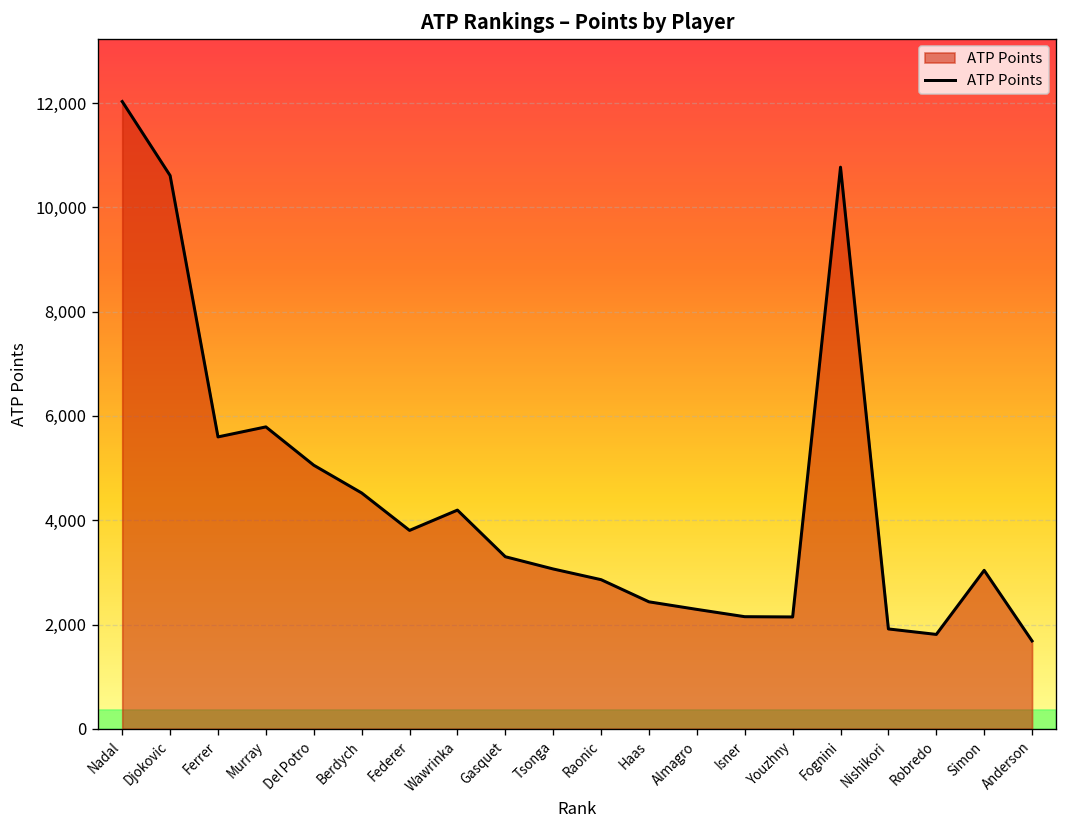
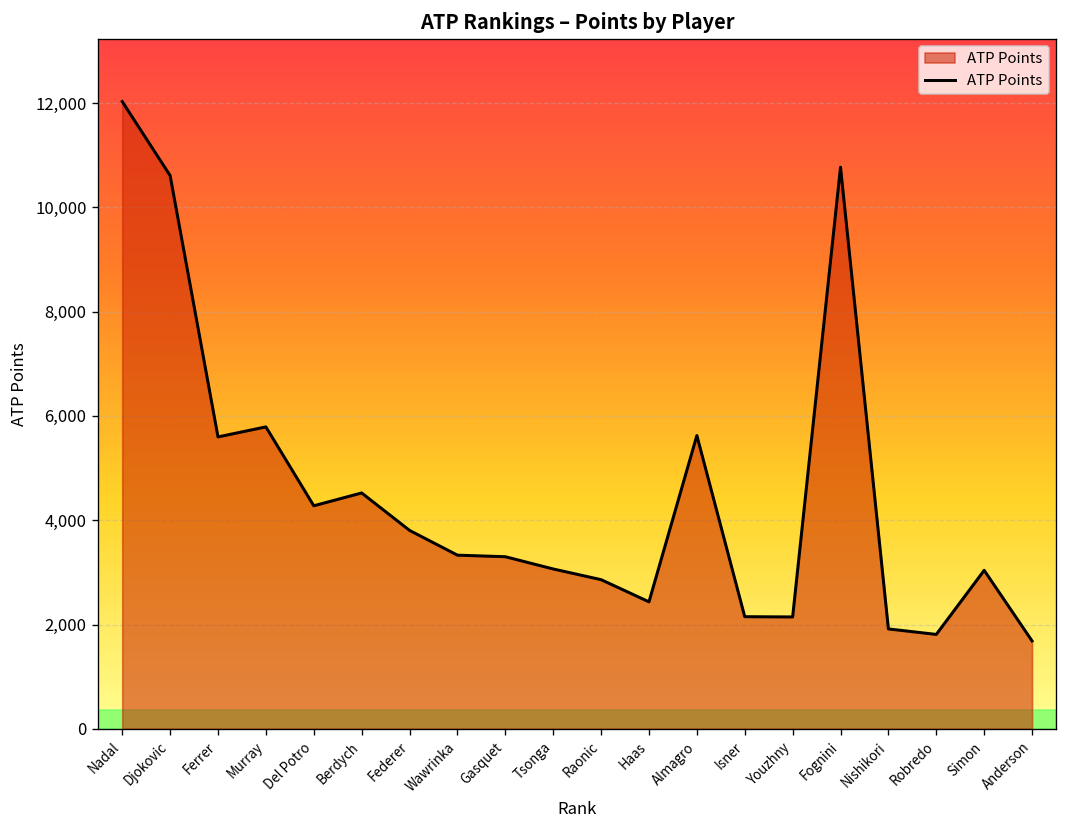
  {
    "Nadal": "12,000",
    "Djokovic": "10,600",
    "Ferrer": "5,600",
    "Murray": "5,800",
-   "Del Potro": "5,100",
+   "Del Potro": "4,300",
    "Berdych": "4,500",
    "Federer": "3,800",
-   "Wawrinka": "4,200",
+   "Wawrinka": "3,300",
    "Gasquet": "3,300",
    "Tsonga": "3,100",
    "Raonic": "2,900",
    "Haas": "2,400",
-   "Almagro": "2,300",
+   "Almagro": "5,600",
    "Isner": "2,200",
    "Youzhny": "2,100",
    "Fognini": "10,800",
    "Nishikori": "1,900",
    "Robredo": "1,800",
    "Simon": "3,000",
    "Anderson": "1,700"
  }
